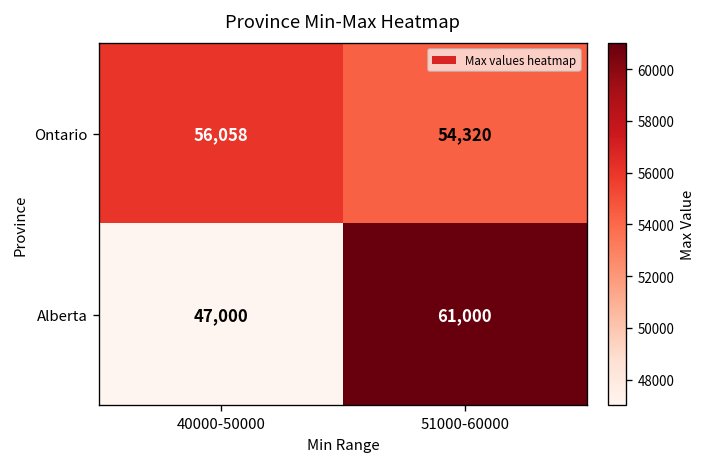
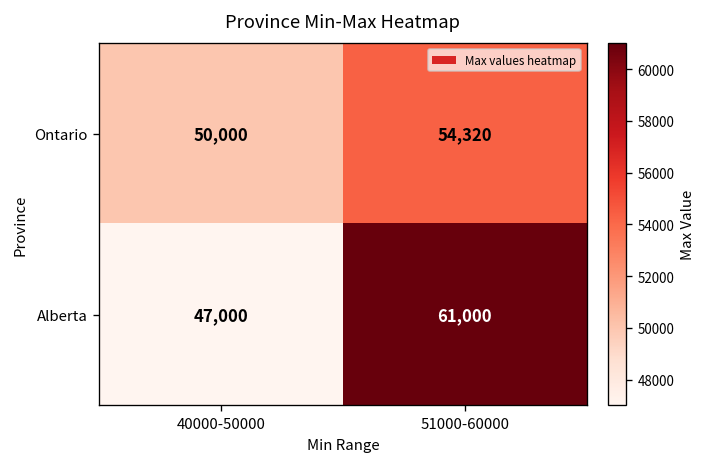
  {
    "Ontario": {
-     "40000-50000": "56,058",
+     "40000-50000": "50,000",
      "51000-60000": "54,320"
    },
    "Alberta": {
      "40000-50000": "47,000",
      "51000-60000": "61,000"
    }
  }
